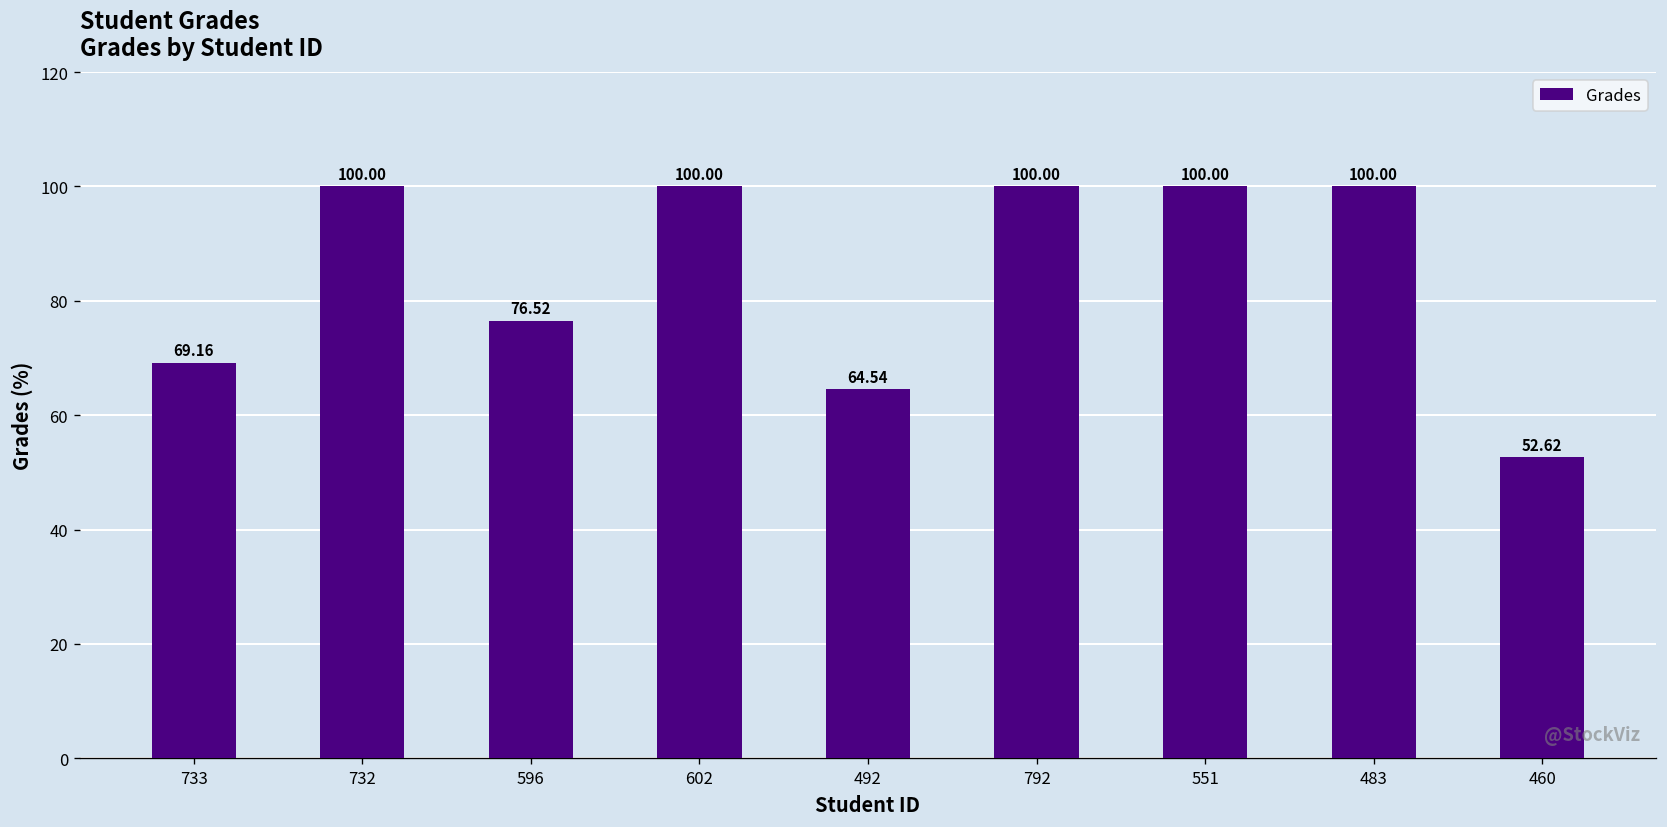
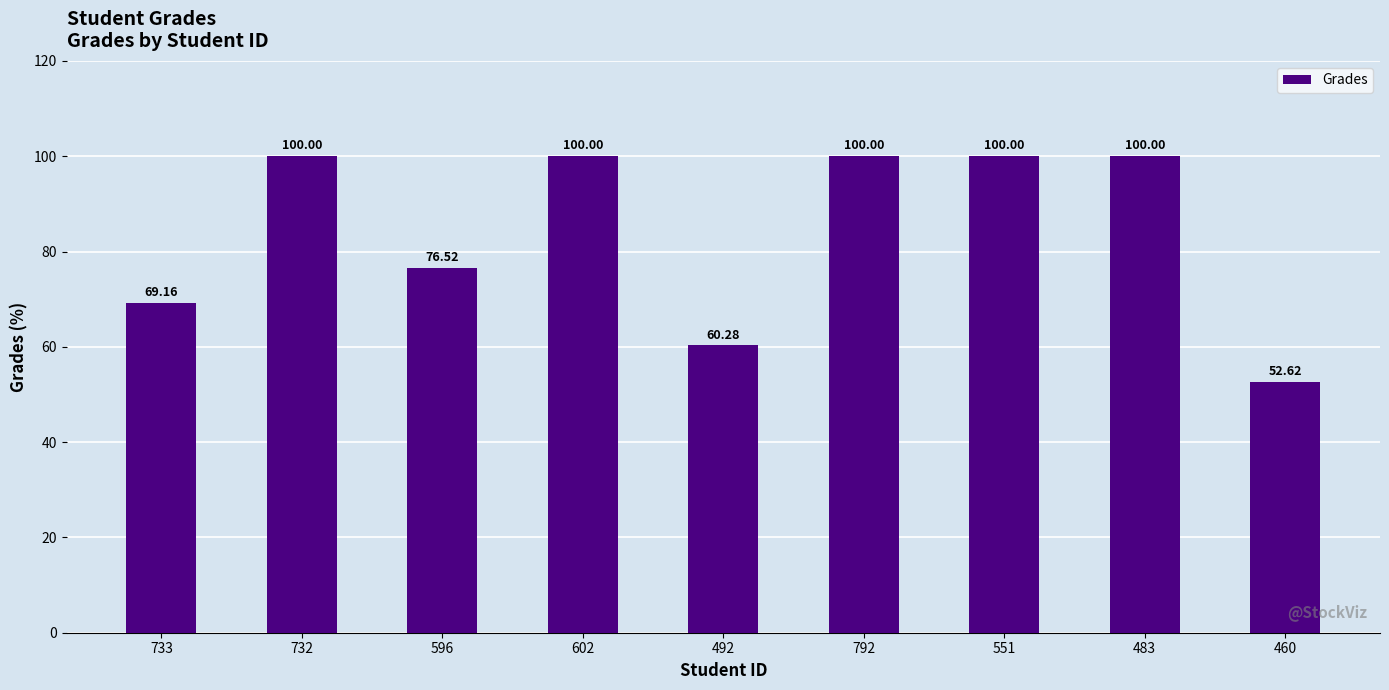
  {
    "733": 69.16,
    "732": 100.00,
    "596": 76.52,
    "602": 100.00,
-   "492": 64.54,
+   "492": 60.28,
    "792": 100.00,
    "551": 100.00,
    "483": 100.00,
    "460": 52.62
  }
